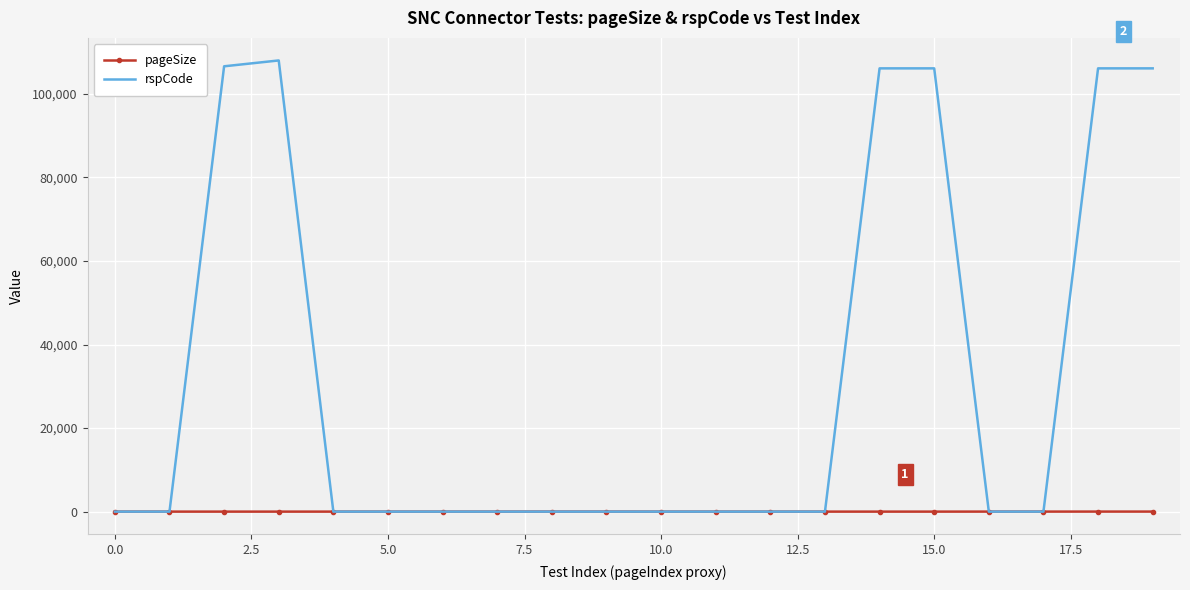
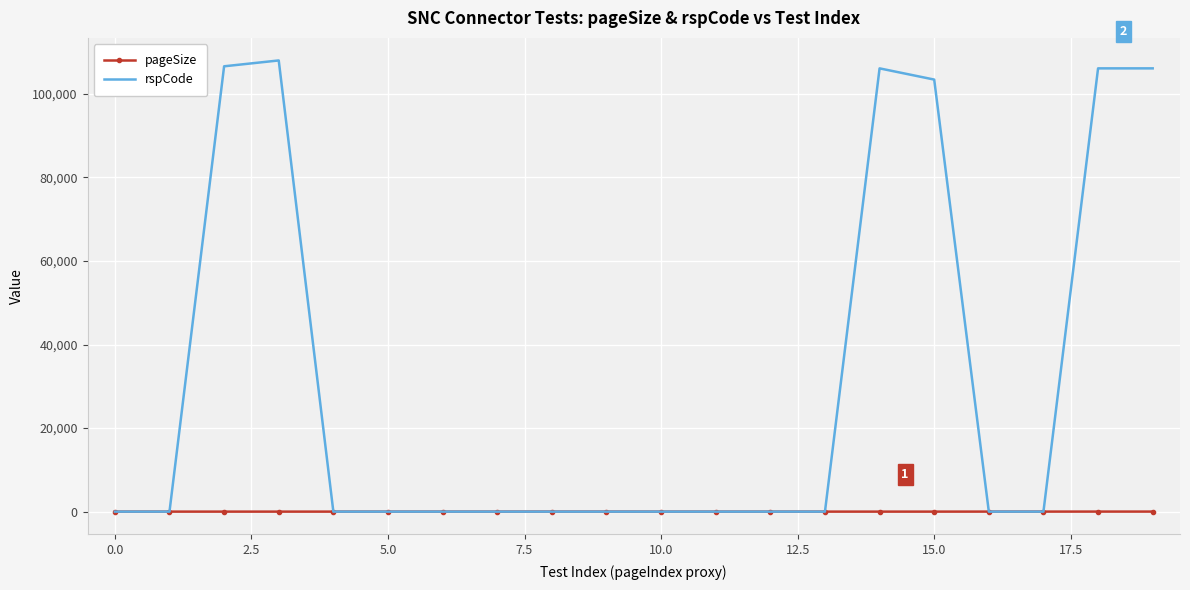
  {
    "pageSize": {
      "15.0": "0"
    },
    "rspCode": {
-     "15.0": "106,000"
+     "15.0": "103,000"
    }
  }
